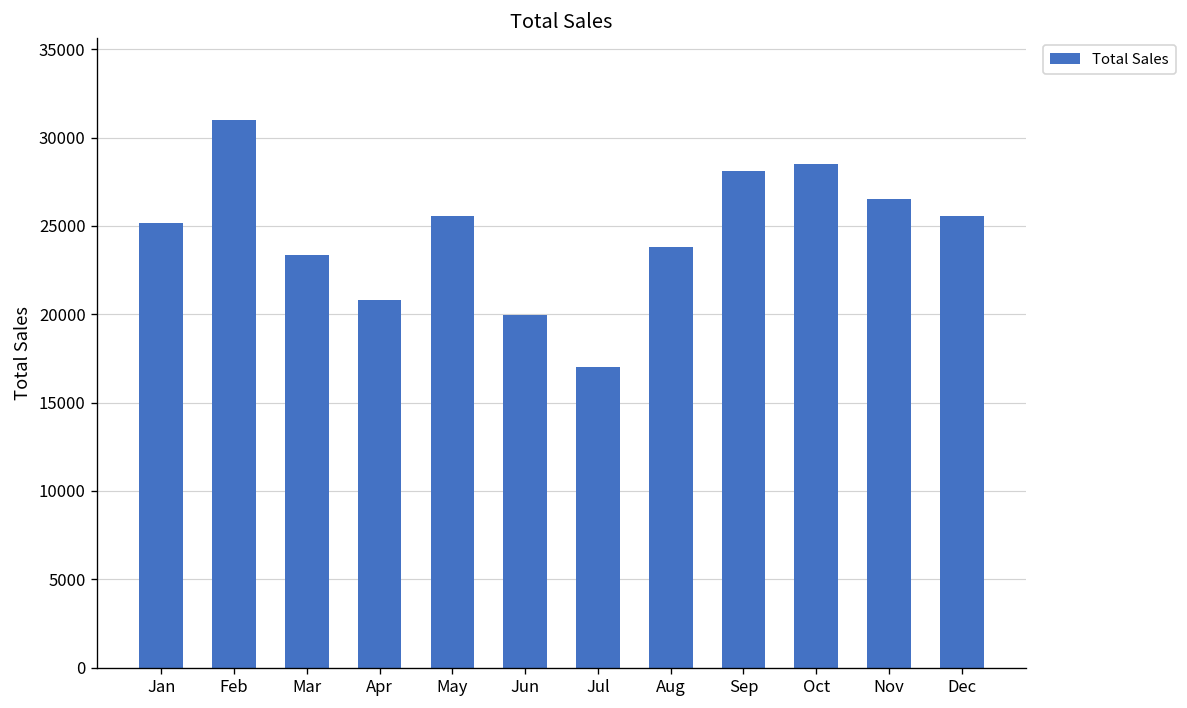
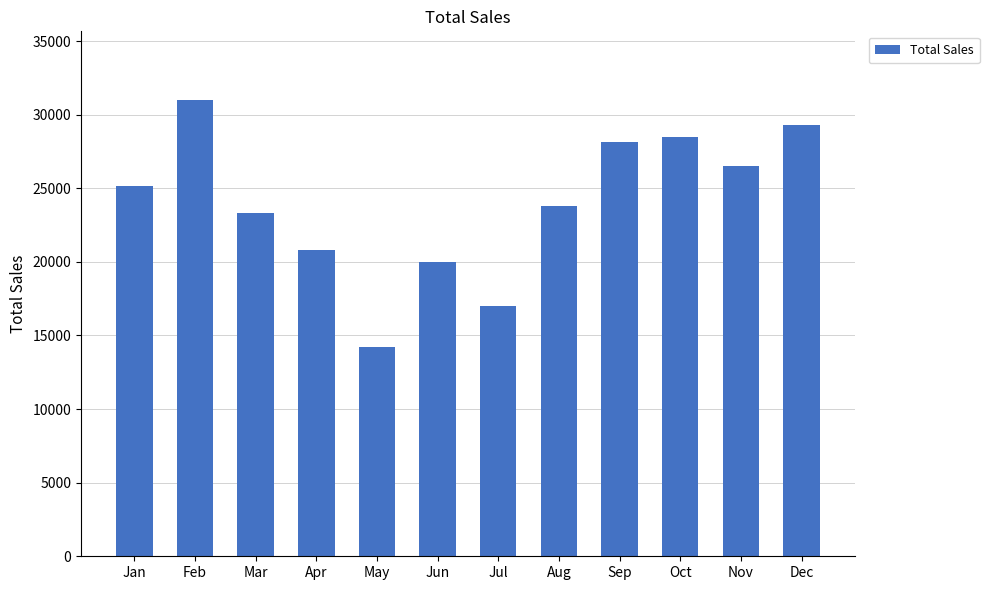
  {
    "Jan": 25200,
    "Feb": 31000,
    "Mar": 23300,
    "Apr": 20800,
-   "May": 25500,
+   "May": 14200,
    "Jun": 20000,
    "Jul": 17000,
    "Aug": 23800,
    "Sep": 28100,
    "Oct": 28500,
    "Nov": 26500,
-   "Dec": 25600
+   "Dec": 29300
  }
